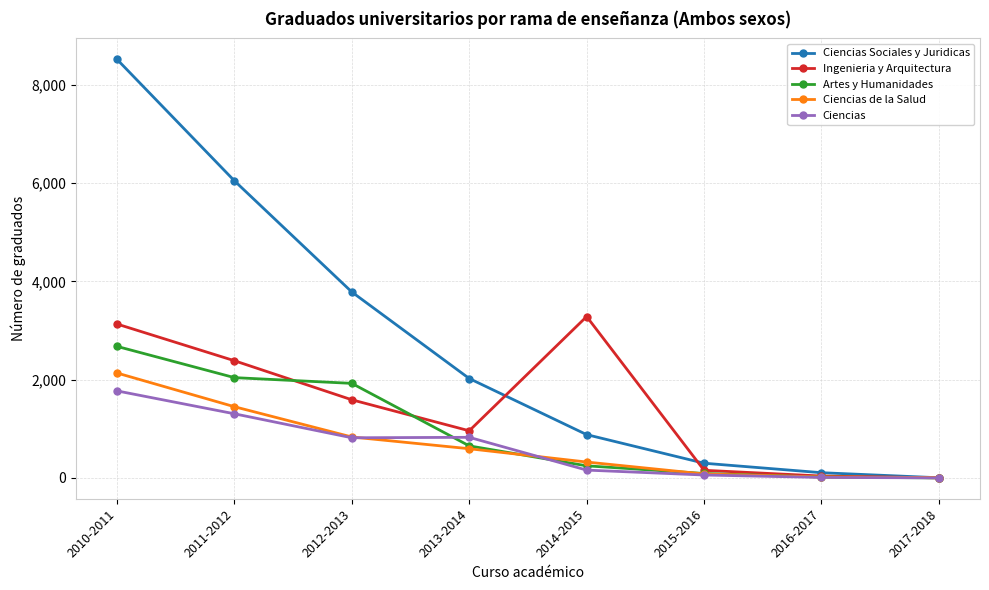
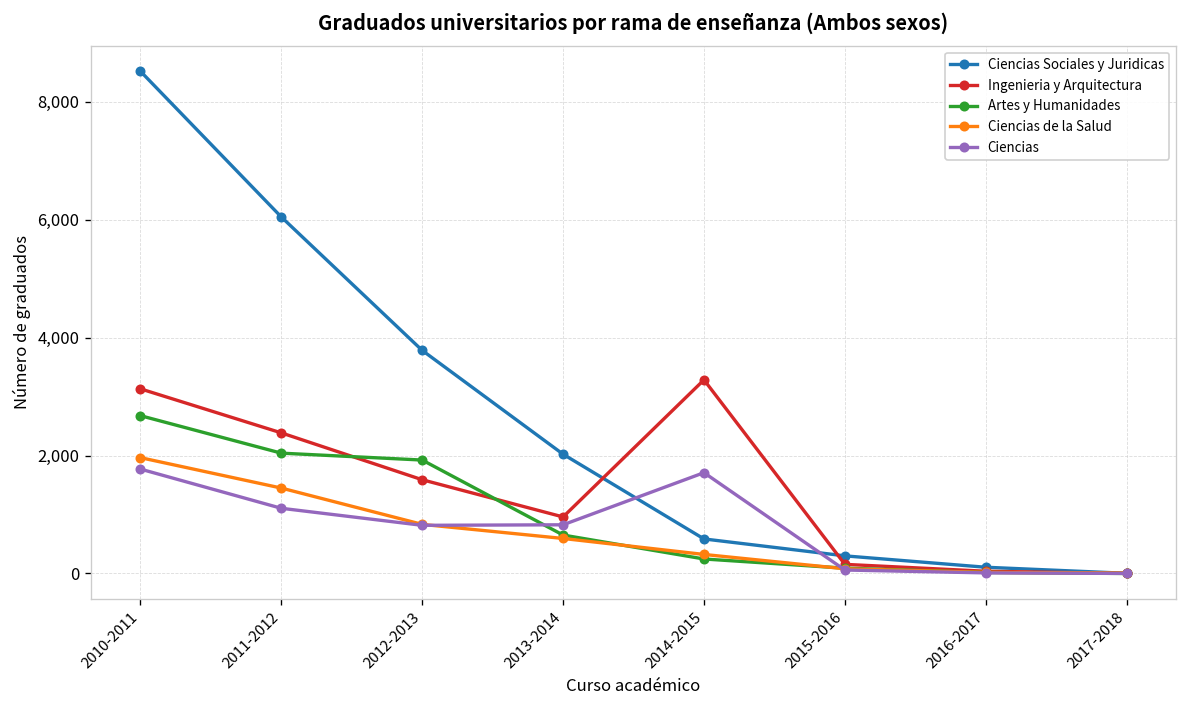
  {
    "Ciencias Sociales y Juridicas": {
      "2010-2011": "8,500",
      "2011-2012": "6,000",
      "2012-2013": "3,800",
      "2013-2014": "2,000",
-     "2014-2015": "900",
+     "2014-2015": "600",
      "2015-2016": "300",
      "2016-2017": "100"
    },
    "Ingenieria y Arquitectura": {
      "2010-2011": "3,100",
      "2011-2012": "2,400",
      "2012-2013": "1,600",
      "2013-2014": "1,000",
      "2014-2015": "3,300",
      "2015-2016": "200"
    },
    "Artes y Humanidades": {
      "2010-2011": "2,700",
      "2011-2012": "2,000",
      "2012-2013": "1,900",
      "2013-2014": "700",
      "2014-2015": "200"
    },
    "Ciencias de la Salud": {
-     "2010-2011": "2,100",
+     "2010-2011": "2,000",
      "2011-2012": "1,400",
      "2013-2014": "600",
      "2014-2015": "300"
    },
    "Ciencias": {
      "2010-2011": "1,800",
-     "2011-2012": "1,300",
+     "2011-2012": "1,100",
      "2013-2014": "800",
-     "2014-2015": "200"
+     "2014-2015": "1,700"
    }
  }
